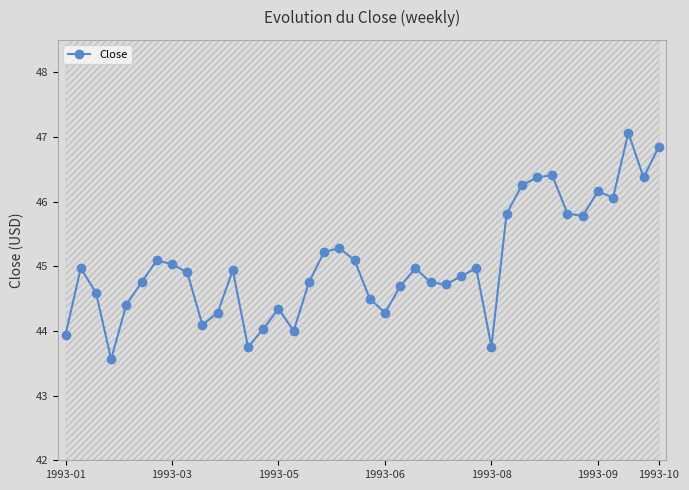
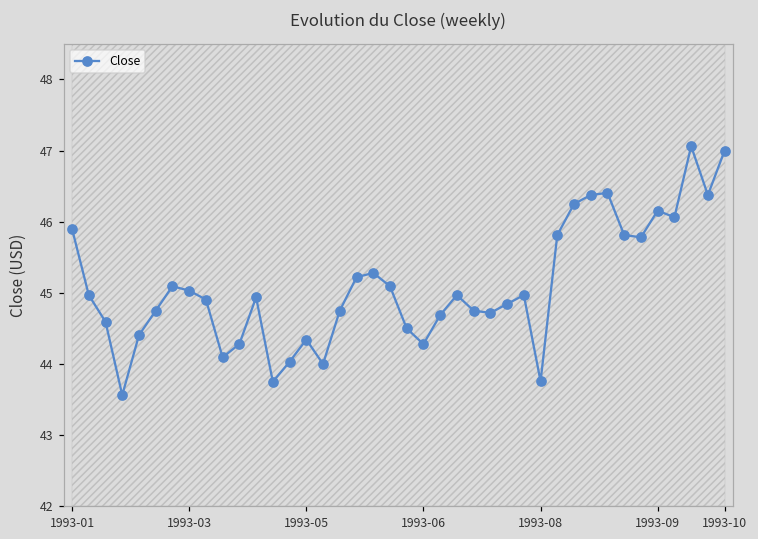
  {
    "Close": {
-     "1993-01": 43.9,
+     "1993-01": 45.9,
      "1993-03": 45.0,
      "1993-05": 44.3,
      "1993-06": 44.3,
      "1993-08": 43.8,
      "1993-09": 46.2,
-     "1993-10": 46.8
+     "1993-10": 47.0
    }
  }
